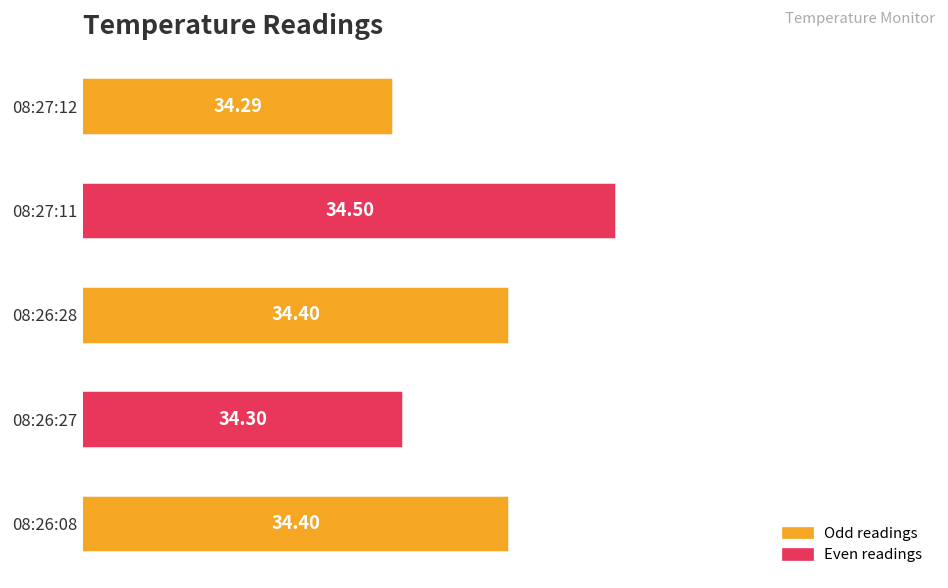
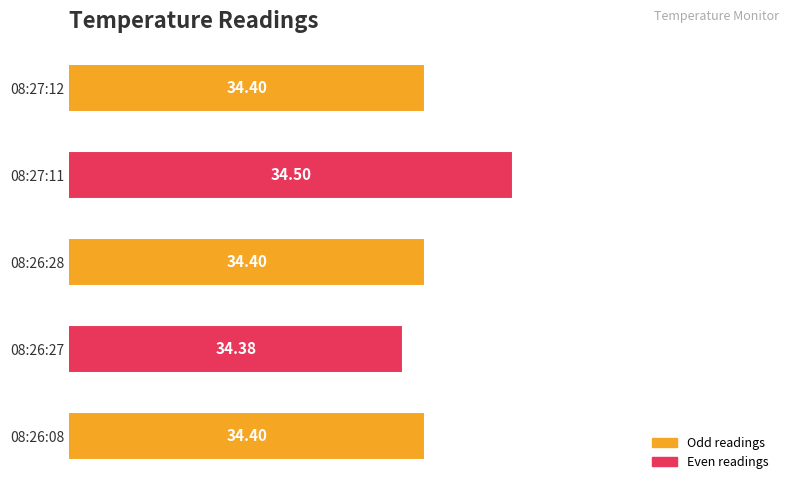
  {
-   "08:27:12": 34.29,
+   "08:27:12": 34.40,
    "08:27:11": 34.50,
    "08:26:28": 34.40,
-   "08:26:27": 34.30,
+   "08:26:27": 34.38,
    "08:26:08": 34.40
  }
